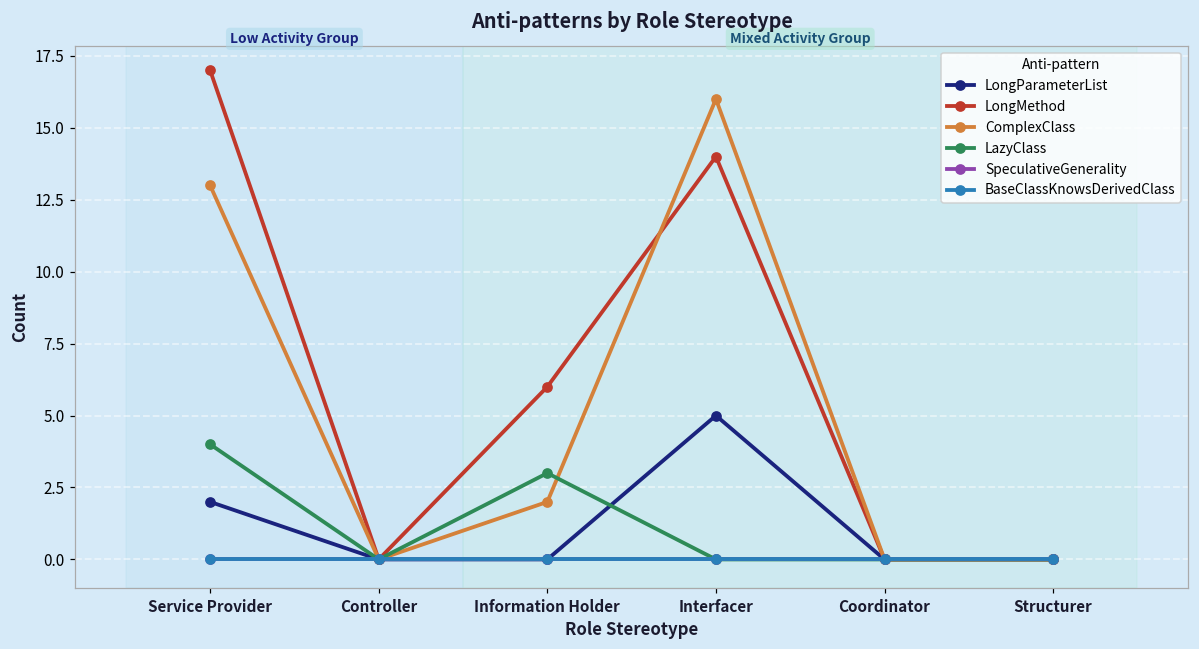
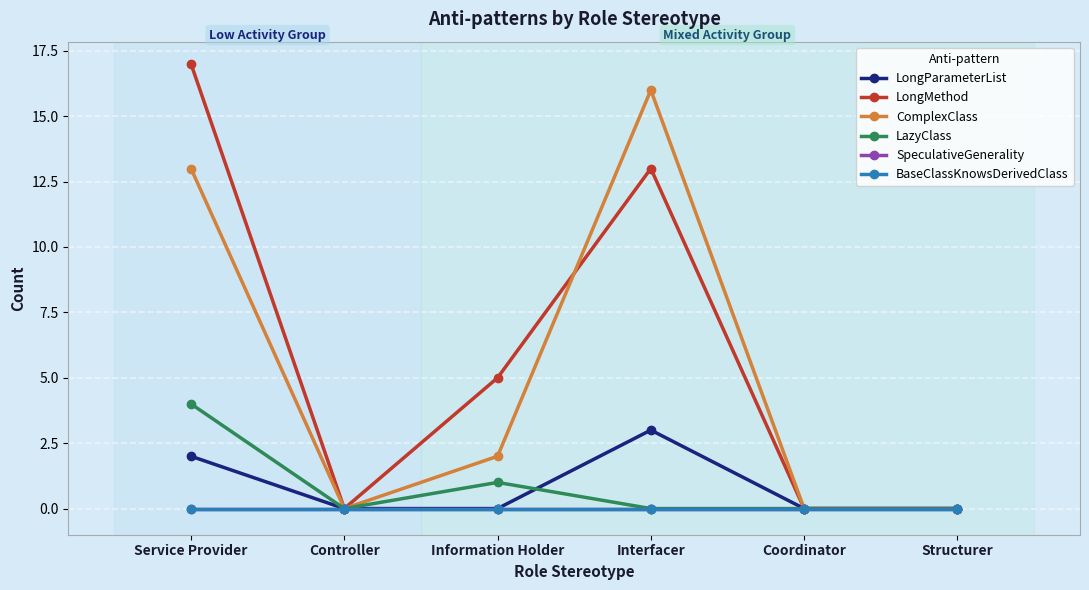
  {
    "LongParameterList": {
      "Service Provider": 2,
-     "Interfacer": 5
+     "Interfacer": 3
    },
    "LongMethod": {
      "Service Provider": 17,
-     "Information Holder": 6,
-     "Interfacer": 14
+     "Information Holder": 5,
+     "Interfacer": 13
    },
    "ComplexClass": {
      "Service Provider": 13,
      "Information Holder": 2,
      "Interfacer": 16
    },
    "LazyClass": {
      "Service Provider": 4,
-     "Information Holder": 3
+     "Information Holder": 1
    },
    "BaseClassKnowsDerivedClass": {
      "Service Provider": 0
    }
  }
